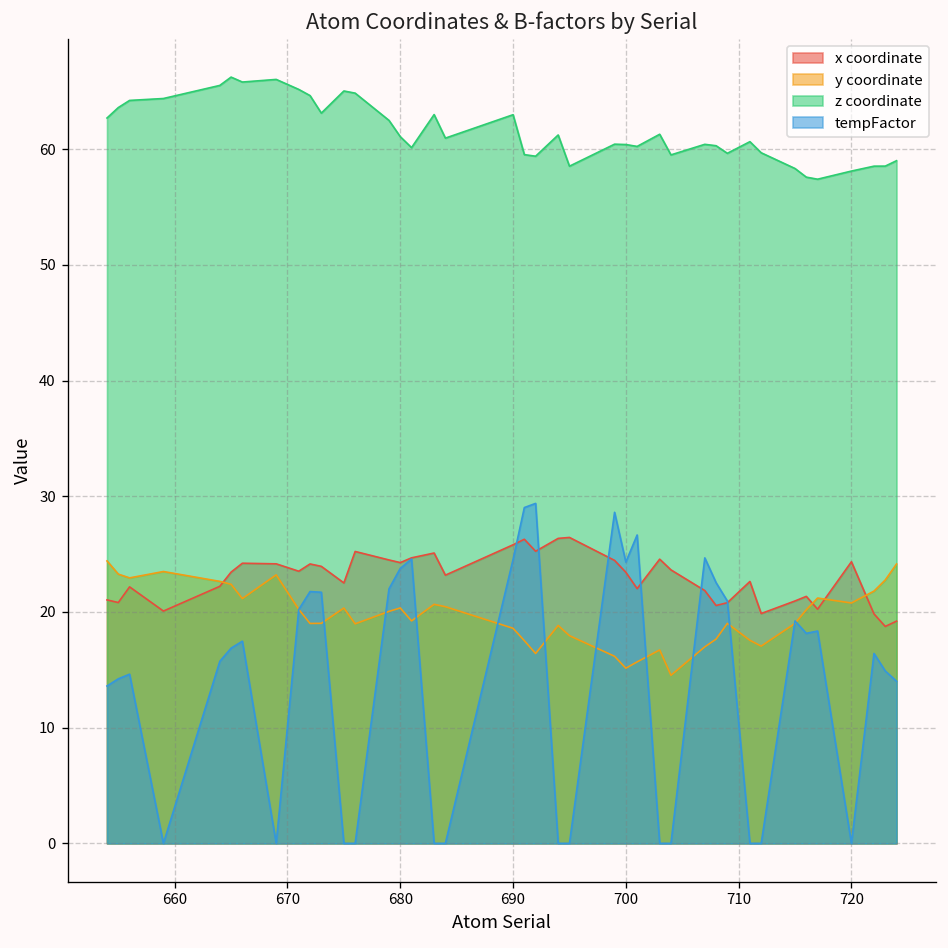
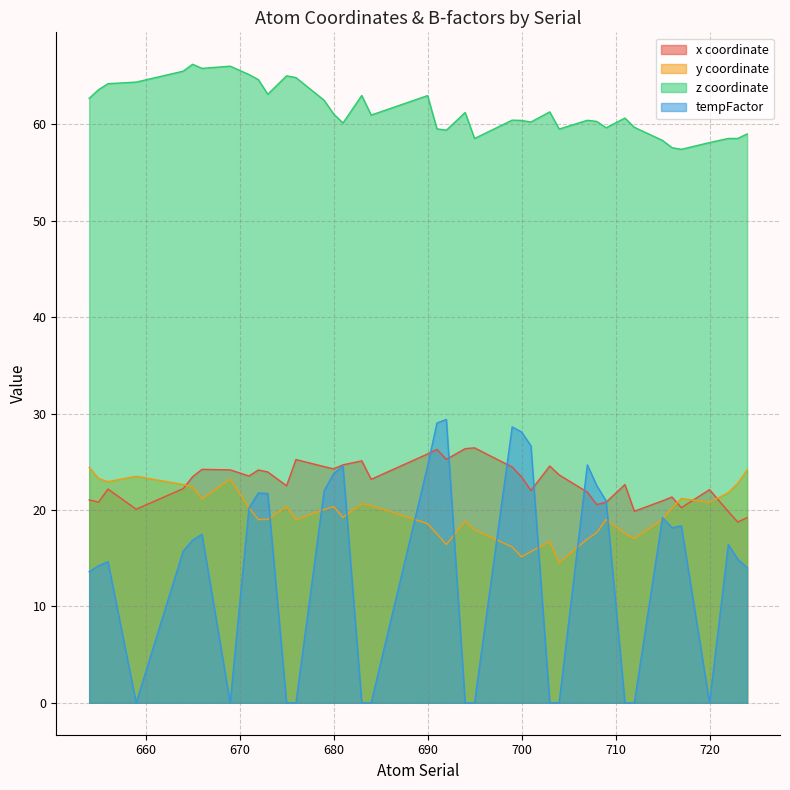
  {
    "x coordinate": {
      "680": 24,
      "690": 26,
      "700": 23,
-     "720": 24
+     "720": 22
    },
    "y coordinate": {
      "680": 20,
      "690": 19,
      "700": 15,
      "720": 21
    },
    "z coordinate": {
      "680": 61,
      "690": 63,
      "700": 60,
      "720": 58
    },
    "tempFactor": {
      "680": 24,
      "690": 25,
-     "700": 24,
+     "700": 28,
      "720": 0
    }
  }
